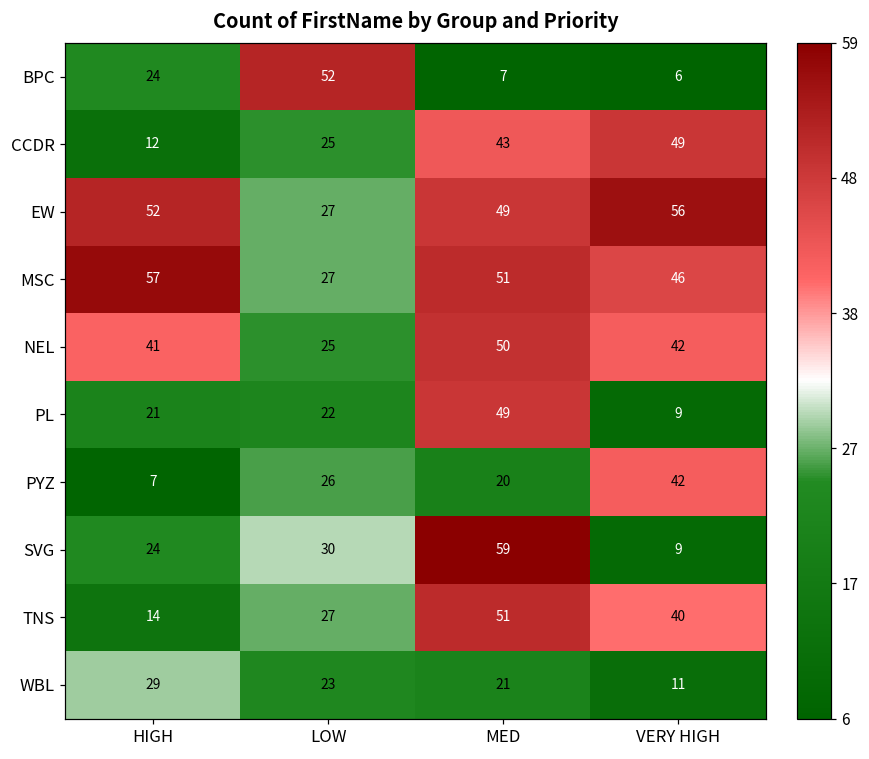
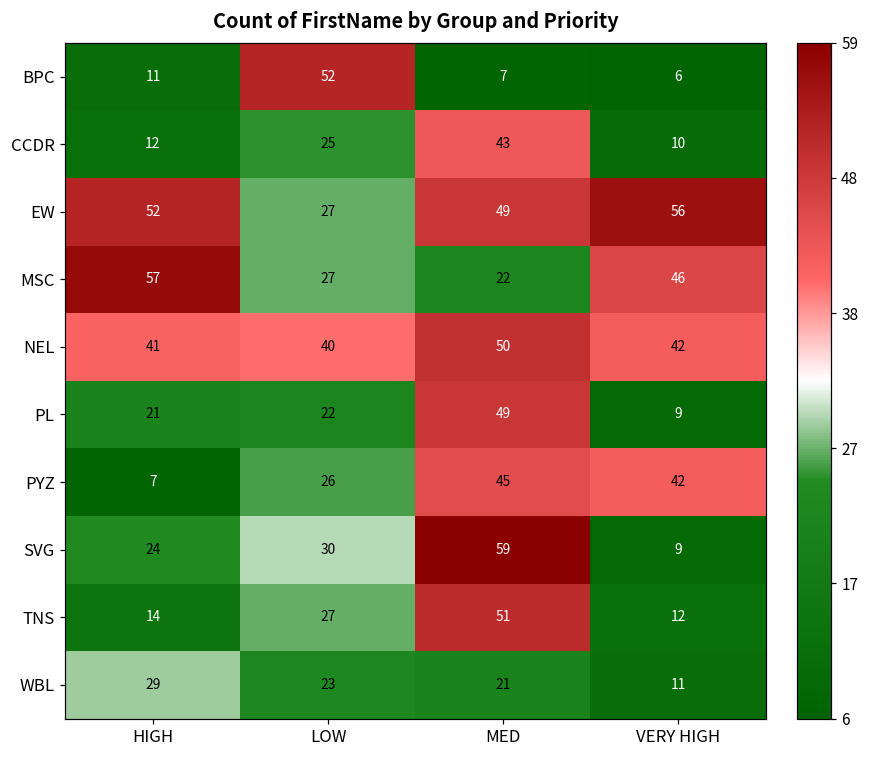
  {
    "BPC": {
-     "HIGH": 24,
+     "HIGH": 11,
      "LOW": 52,
      "MED": 7,
      "VERY HIGH": 6
    },
    "CCDR": {
      "HIGH": 12,
      "LOW": 25,
      "MED": 43,
-     "VERY HIGH": 49
+     "VERY HIGH": 10
    },
    "EW": {
      "HIGH": 52,
      "LOW": 27,
      "MED": 49,
      "VERY HIGH": 56
    },
    "MSC": {
      "HIGH": 57,
      "LOW": 27,
-     "MED": 51,
+     "MED": 22,
      "VERY HIGH": 46
    },
    "NEL": {
      "HIGH": 41,
-     "LOW": 25,
+     "LOW": 40,
      "MED": 50,
      "VERY HIGH": 42
    },
    "PL": {
      "HIGH": 21,
      "LOW": 22,
      "MED": 49,
      "VERY HIGH": 9
    },
    "PYZ": {
      "HIGH": 7,
      "LOW": 26,
-     "MED": 20,
+     "MED": 45,
      "VERY HIGH": 42
    },
    "SVG": {
      "HIGH": 24,
      "LOW": 30,
      "MED": 59,
      "VERY HIGH": 9
    },
    "TNS": {
      "HIGH": 14,
      "LOW": 27,
      "MED": 51,
-     "VERY HIGH": 40
+     "VERY HIGH": 12
    },
    "WBL": {
      "HIGH": 29,
      "LOW": 23,
      "MED": 21,
      "VERY HIGH": 11
    }
  }
